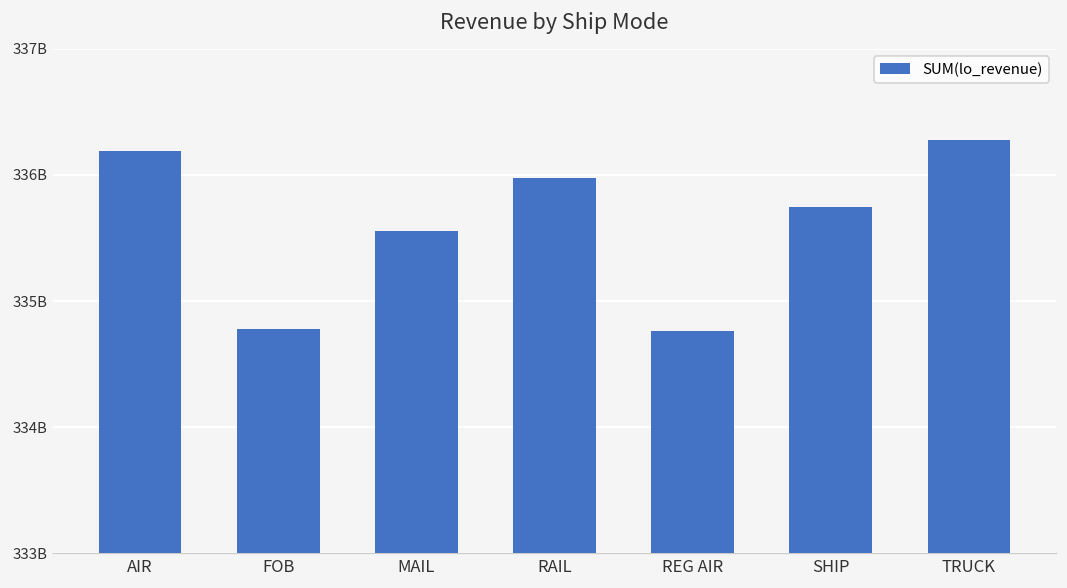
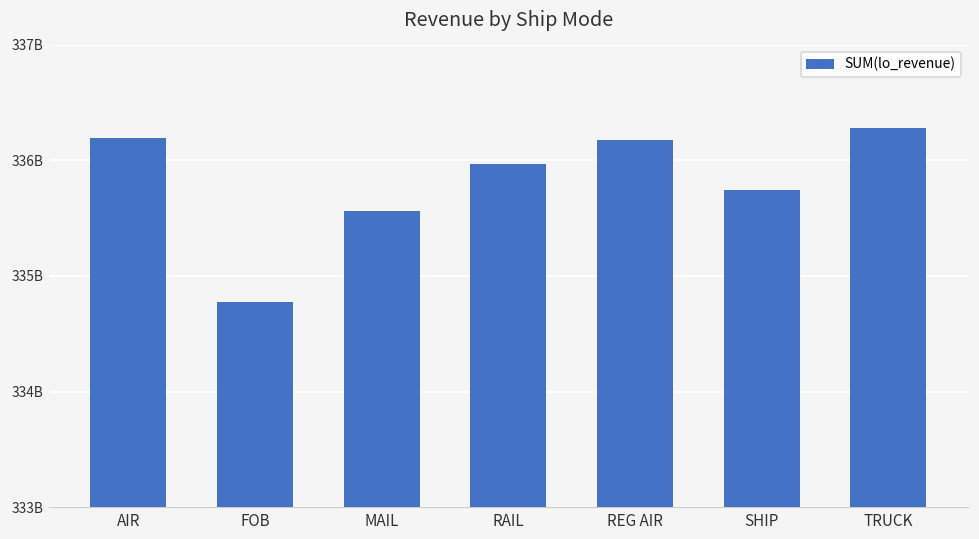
  {
    "AIR": 336190000000,
    "FOB": 334780000000,
    "MAIL": 335560000000,
    "RAIL": 335970000000,
-   "REG AIR": 334760000000,
+   "REG AIR": 336170000000,
    "SHIP": 335750000000,
    "TRUCK": 336280000000
  }
